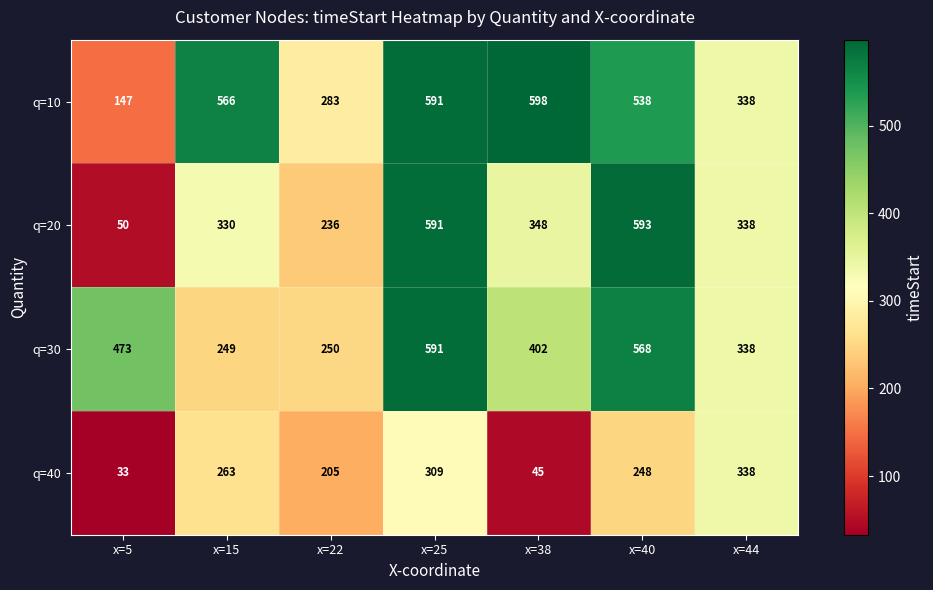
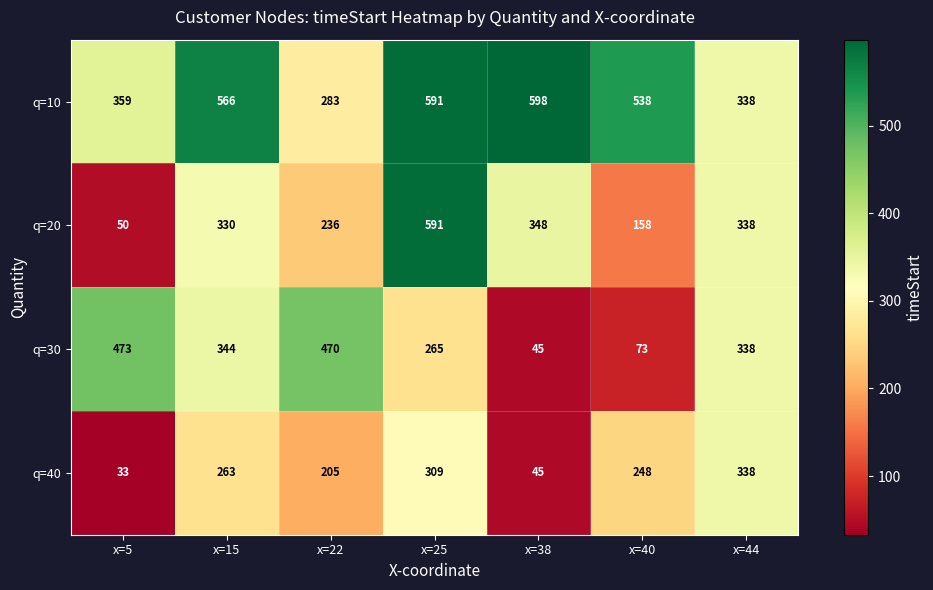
  {
    "q=10": {
-     "x=5": 147,
+     "x=5": 359,
      "x=15": 566,
      "x=22": 283,
      "x=25": 591,
      "x=38": 598,
      "x=40": 538,
      "x=44": 338
    },
    "q=20": {
      "x=5": 50,
      "x=15": 330,
      "x=22": 236,
      "x=25": 591,
      "x=38": 348,
-     "x=40": 593,
+     "x=40": 158,
      "x=44": 338
    },
    "q=30": {
      "x=5": 473,
-     "x=15": 249,
-     "x=22": 250,
-     "x=25": 591,
-     "x=38": 402,
-     "x=40": 568,
+     "x=15": 344,
+     "x=22": 470,
+     "x=25": 265,
+     "x=38": 45,
+     "x=40": 73,
      "x=44": 338
    },
    "q=40": {
      "x=5": 33,
      "x=15": 263,
      "x=22": 205,
      "x=25": 309,
      "x=38": 45,
      "x=40": 248,
      "x=44": 338
    }
  }
